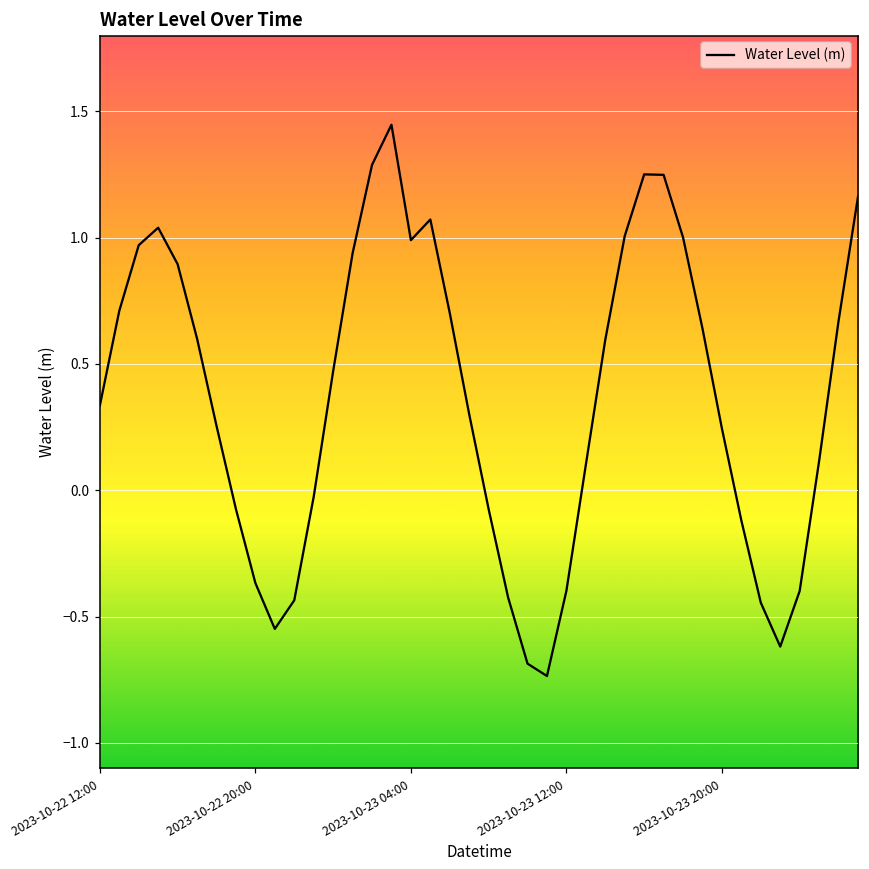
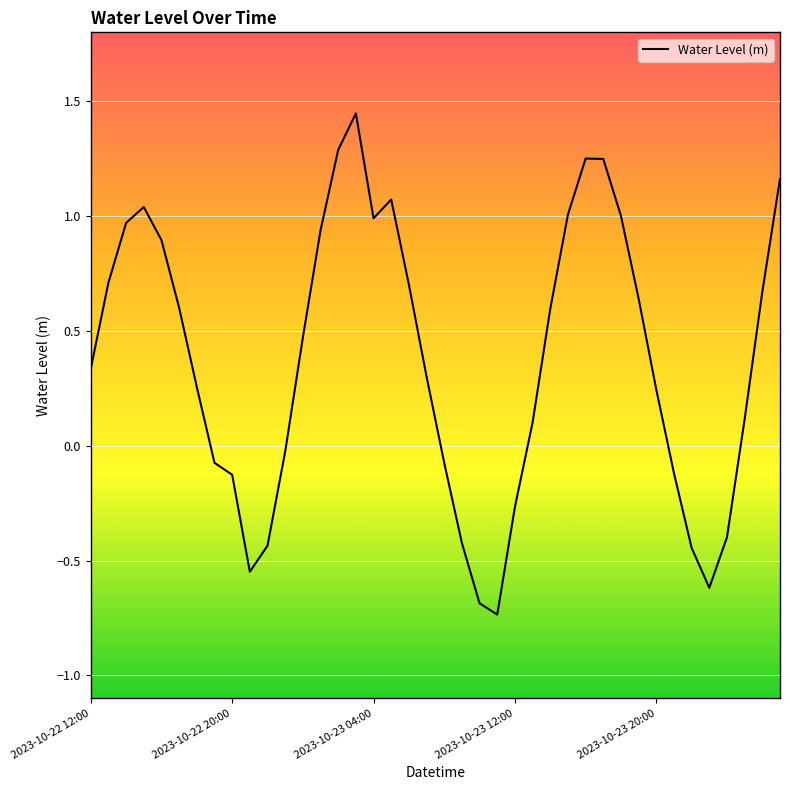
  {
    "2023-10-22 12:00": 0.34,
-   "2023-10-22 20:00": -0.37,
+   "2023-10-22 20:00": -0.13,
    "2023-10-23 04:00": 0.99,
-   "2023-10-23 12:00": -0.40,
+   "2023-10-23 12:00": -0.27,
    "2023-10-23 20:00": 0.24
  }
